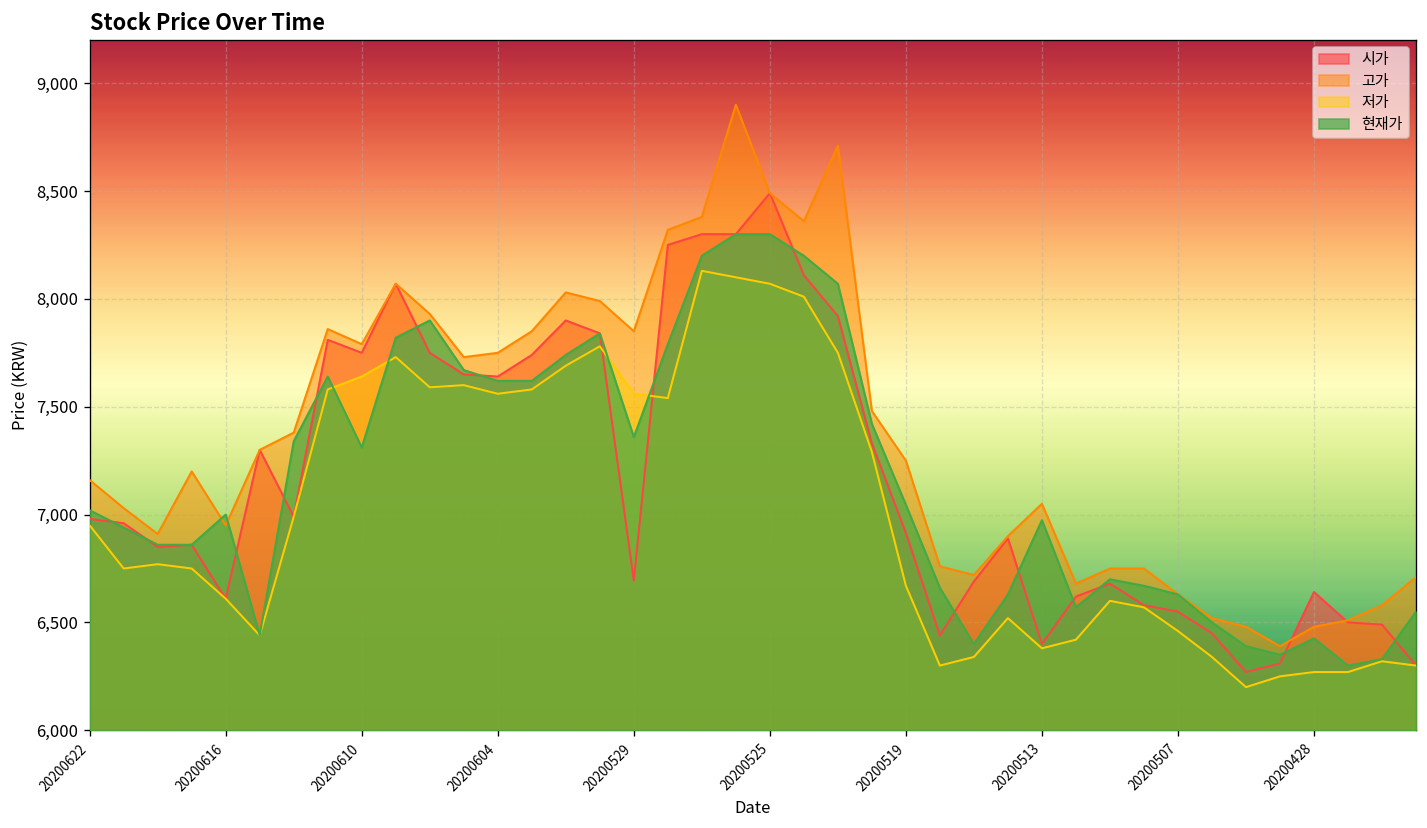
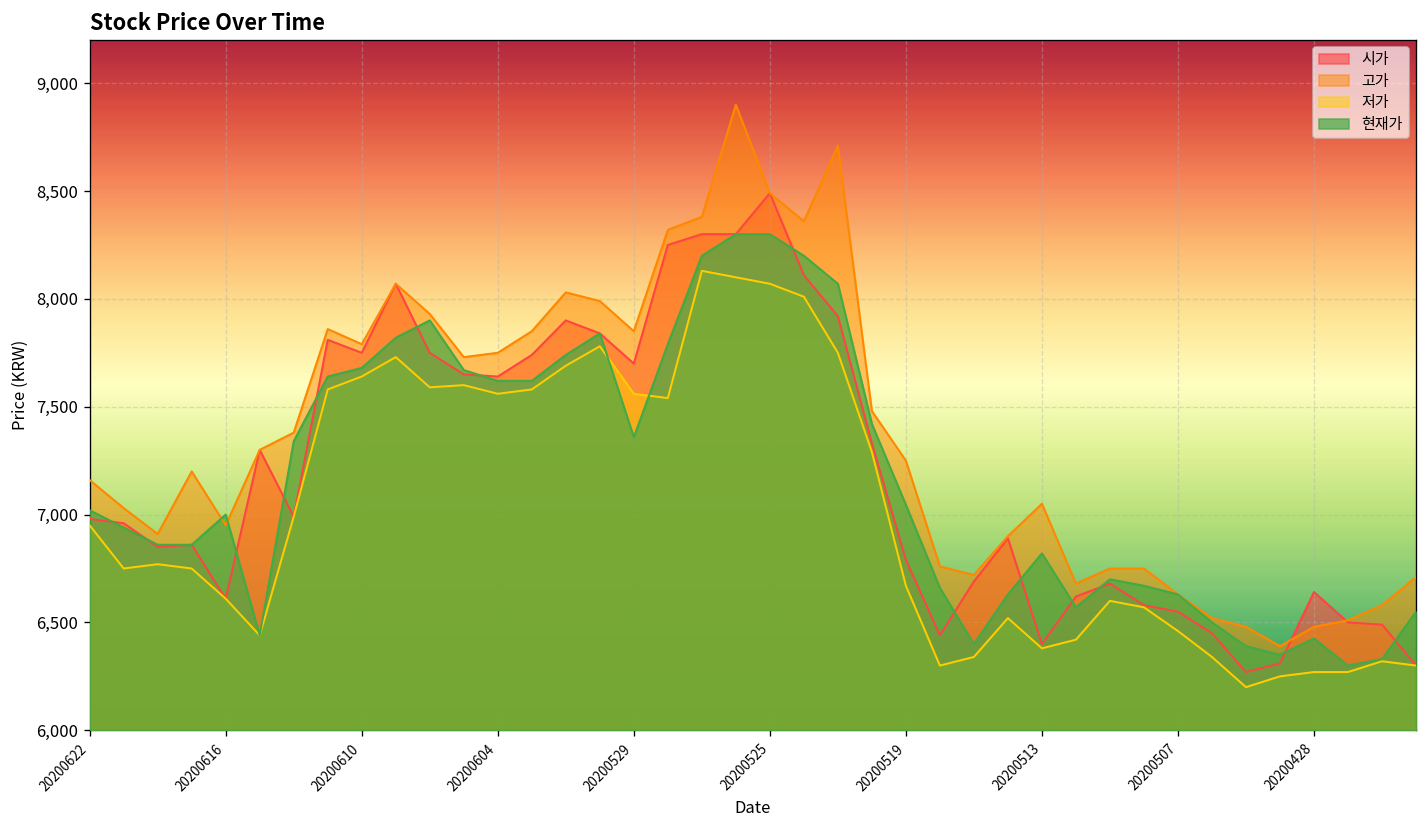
  {
    "시가": {
      "20200622": "6,980",
      "20200610": "7,750",
      "20200604": "7,640",
-     "20200529": "6,690",
-     "20200519": "6,920",
+     "20200529": "7,700",
+     "20200519": "6,790",
      "20200513": "6,400",
      "20200507": "6,550",
      "20200428": "6,640"
    },
    "현재가": {
      "20200622": "7,020",
      "20200616": "7,000",
-     "20200610": "7,310",
+     "20200610": "7,680",
      "20200604": "7,620",
      "20200529": "7,360",
      "20200525": "8,300",
      "20200519": "7,050",
-     "20200513": "6,970",
+     "20200513": "6,820",
      "20200428": "6,430"
    }
  }
